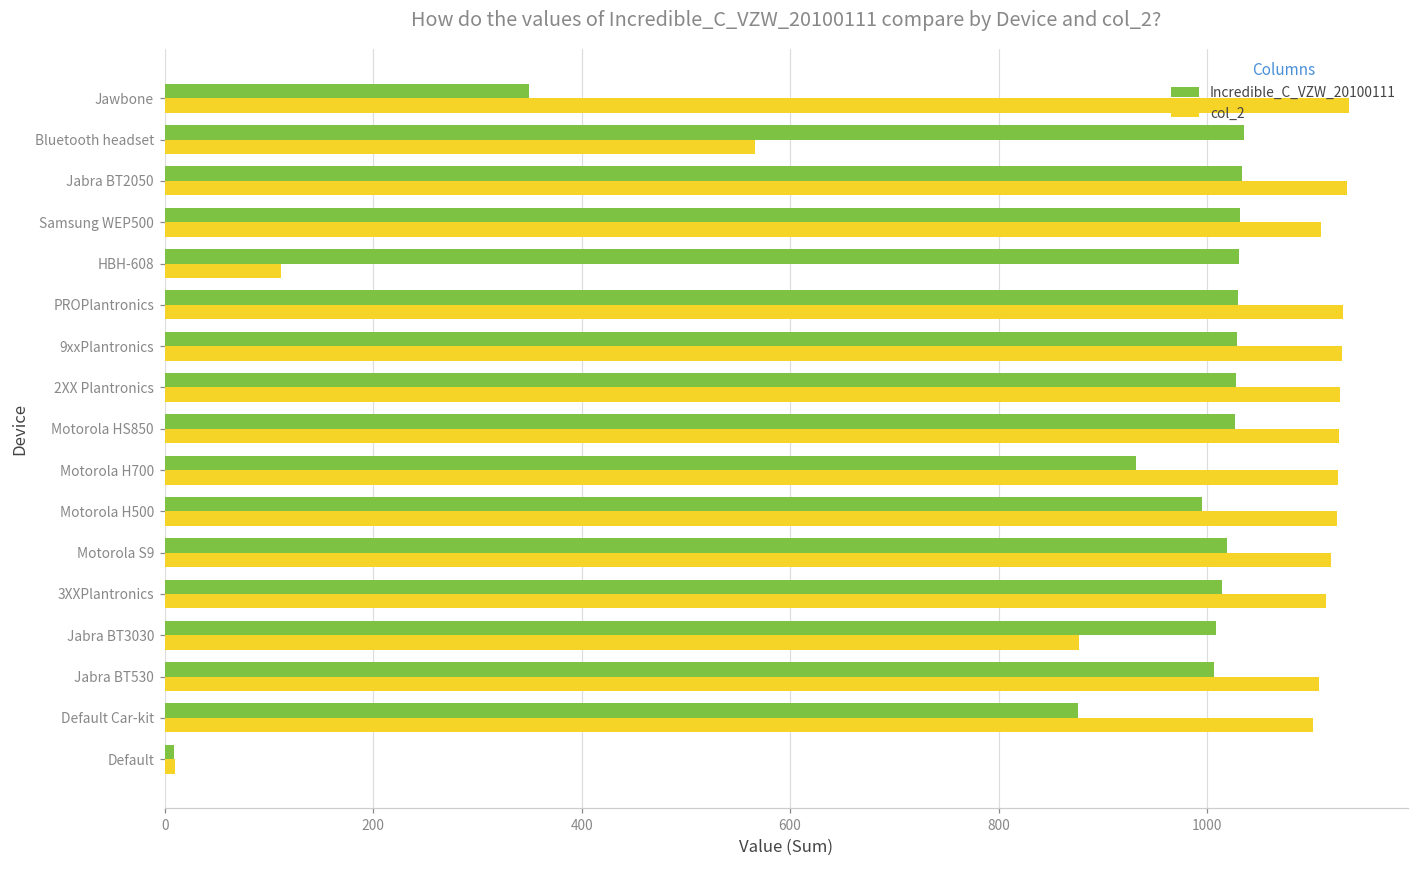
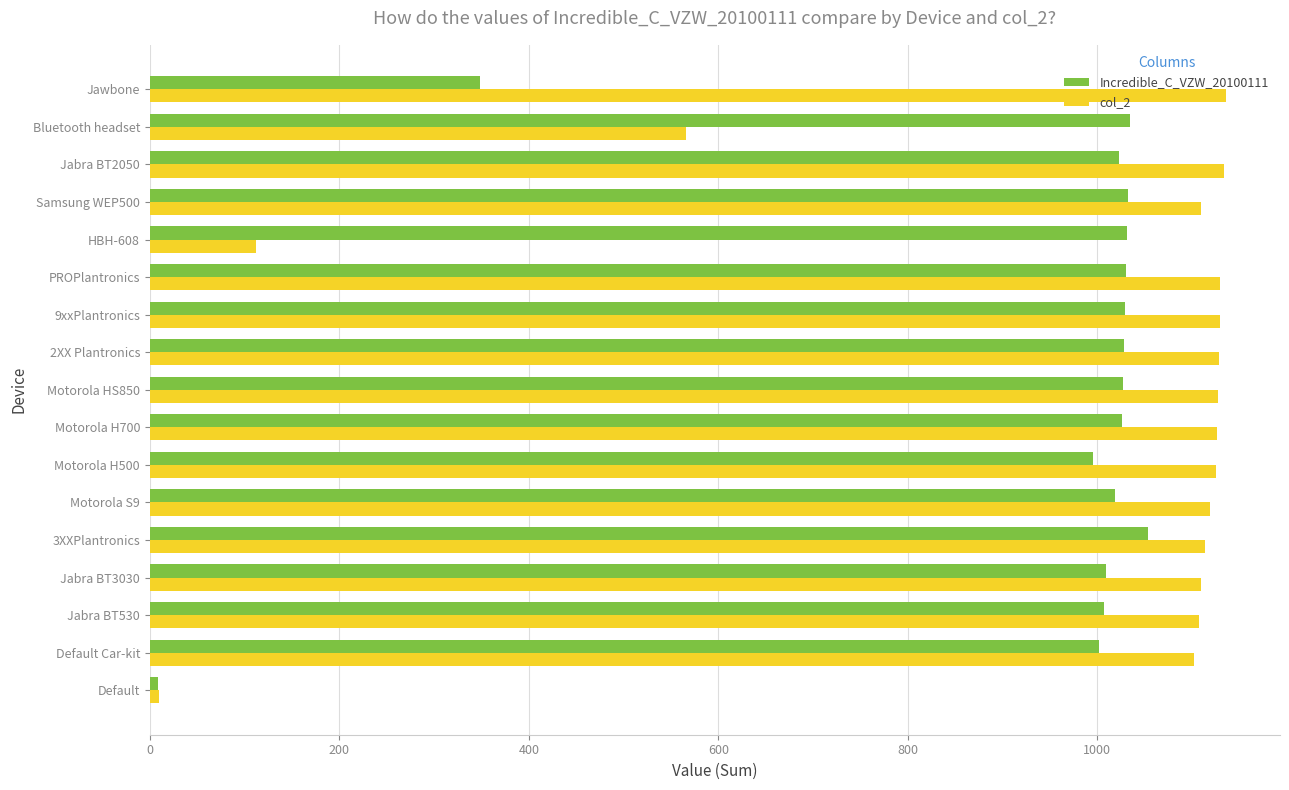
  {
    "Incredible_C_VZW_20100111": {
      "Jawbone": 350,
      "Bluetooth headset": 1040,
-     "Jabra BT2050": 1030,
+     "Jabra BT2050": 1020,
      "Samsung WEP500": 1030,
      "HBH-608": 1030,
      "PROPlantronics": 1030,
      "9xxPlantronics": 1030,
      "2XX Plantronics": 1030,
      "Motorola HS850": 1030,
-     "Motorola H700": 930,
+     "Motorola H700": 1030,
      "Motorola H500": 1000,
      "Motorola S9": 1020,
-     "3XXPlantronics": 1010,
+     "3XXPlantronics": 1050,
      "Jabra BT3030": 1010,
      "Jabra BT530": 1010,
-     "Default Car-kit": 880,
+     "Default Car-kit": 1000,
      "Default": 10
    },
    "col_2": {
      "Jawbone": 1140,
      "Bluetooth headset": 570,
      "Jabra BT2050": 1130,
      "Samsung WEP500": 1110,
      "HBH-608": 110,
      "PROPlantronics": 1130,
      "9xxPlantronics": 1130,
      "2XX Plantronics": 1130,
      "Motorola HS850": 1130,
      "Motorola H700": 1130,
      "Motorola H500": 1130,
      "Motorola S9": 1120,
      "3XXPlantronics": 1110,
-     "Jabra BT3030": 880,
+     "Jabra BT3030": 1110,
      "Jabra BT530": 1110,
      "Default Car-kit": 1100,
      "Default": 10
    }
  }
